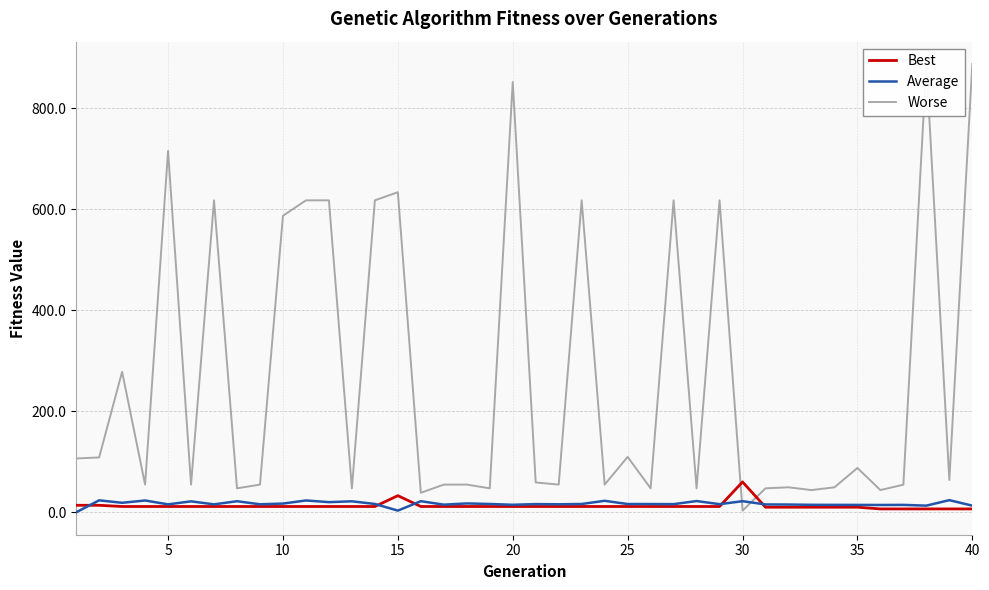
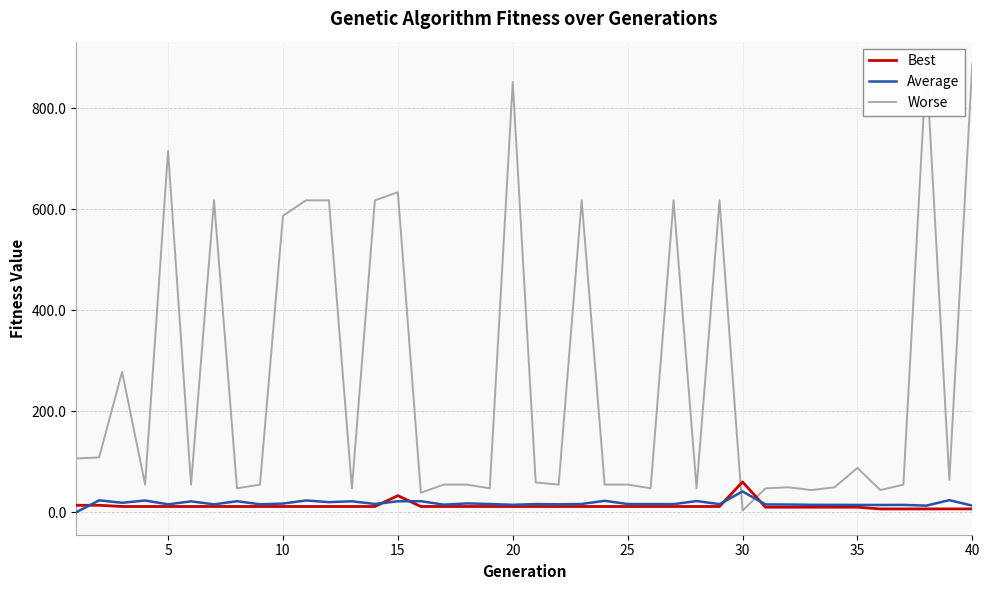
  {
    "Best": {
      "10": 10,
      "15": 30,
      "30": 60,
      "40": 10
    },
    "Average": {
      "10": 20,
-     "15": 0,
-     "30": 20,
+     "15": 20,
+     "30": 40,
      "40": 10
    },
    "Worse": {
      "5": 720,
      "10": 590,
      "15": 630,
      "20": 850,
-     "25": 110,
+     "25": 50,
      "30": 0,
      "35": 90,
      "40": 890
    }
  }
